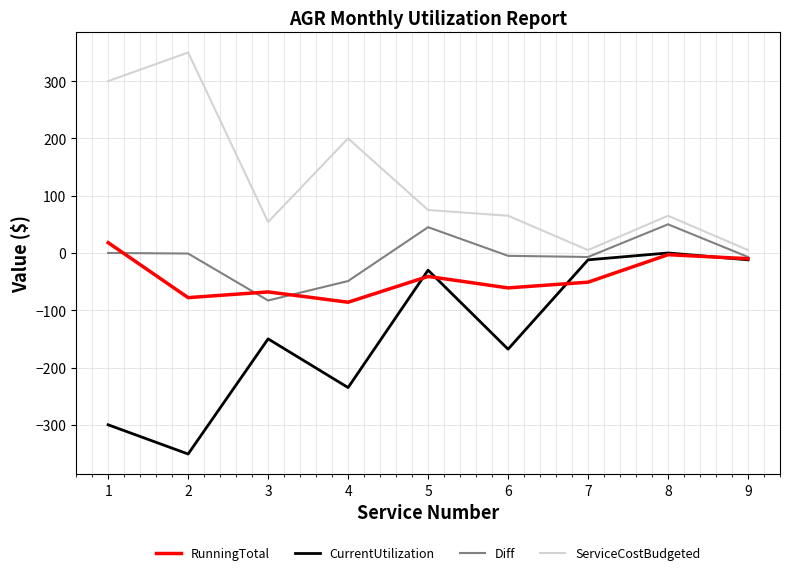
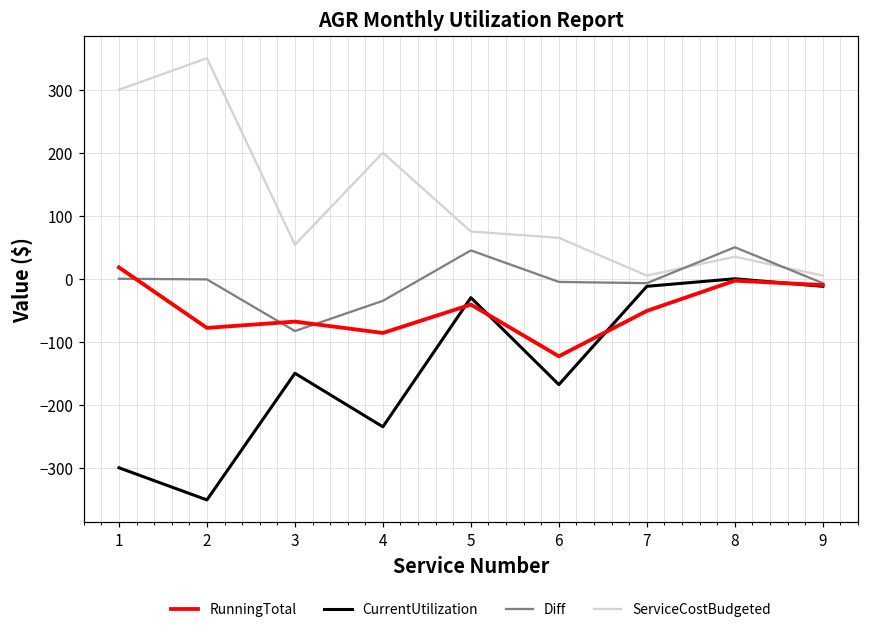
  {
    "RunningTotal": {
      "1": 20,
      "2": -80,
      "3": -70,
      "4": -90,
      "5": -40,
-     "6": -60,
+     "6": -120,
      "7": -50
    },
    "CurrentUtilization": {
      "1": -300,
      "2": -350,
      "3": -150,
      "4": -240,
      "5": -30,
      "6": -170,
      "7": -10
    },
    "Diff": {
      "1": 0,
      "2": 0,
      "3": -80,
-     "4": -50,
+     "4": -40,
      "5": 50,
      "6": -10,
      "7": -10,
      "8": 50
    },
    "ServiceCostBudgeted": {
      "1": 300,
      "2": 350,
      "3": 50,
      "4": 200,
      "5": 80,
      "6": 70,
      "7": 10,
-     "8": 70,
+     "8": 40,
      "9": 10
    }
  }
